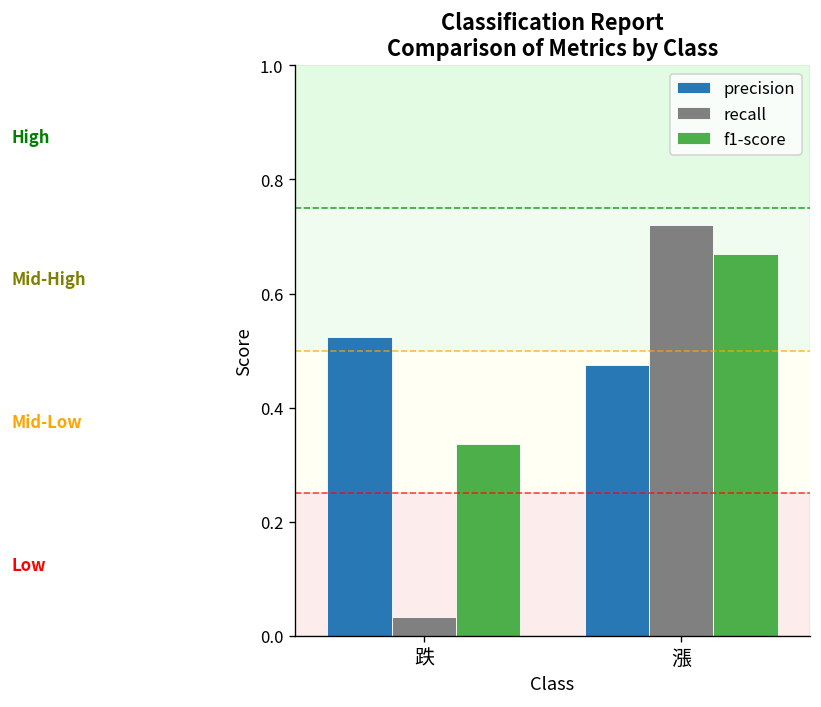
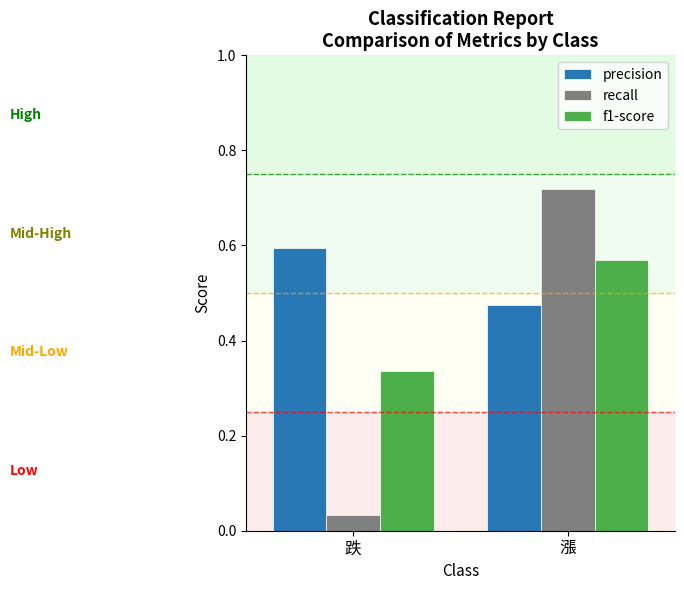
  {
    "precision": {
-     "跌": 0.52,
+     "跌": 0.59,
      "漲": 0.47
    },
    "recall": {
      "跌": 0.03,
      "漲": 0.72
    },
    "f1-score": {
      "跌": 0.34,
-     "漲": 0.67
+     "漲": 0.57
    }
  }
